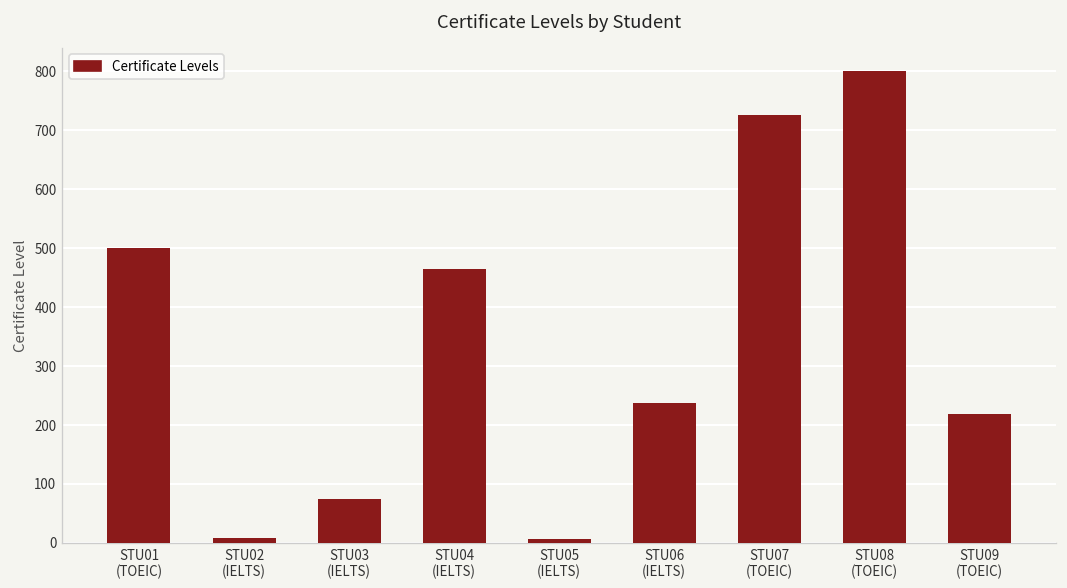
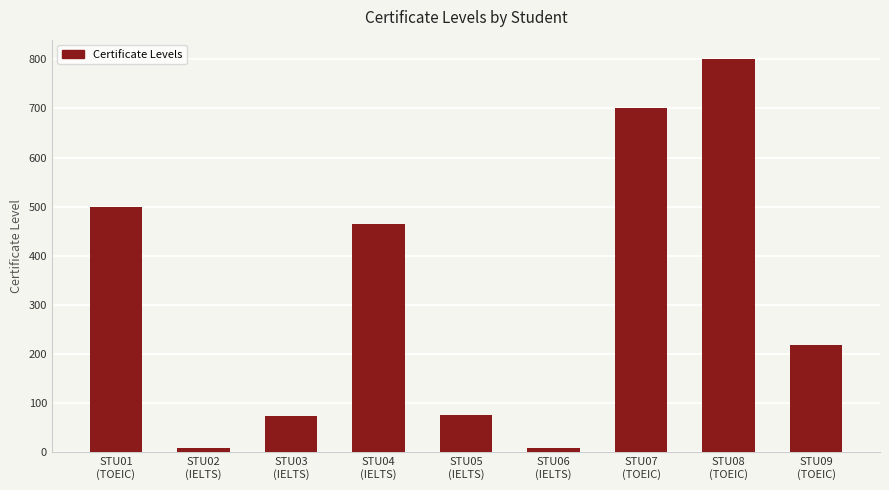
  {
    "STU01 (TOEIC)": 500,
    "STU02 (IELTS)": 10,
    "STU03 (IELTS)": 70,
    "STU04 (IELTS)": 460,
-   "STU05 (IELTS)": 10,
-   "STU06 (IELTS)": 240,
-   "STU07 (TOEIC)": 730,
+   "STU05 (IELTS)": 80,
+   "STU06 (IELTS)": 10,
+   "STU07 (TOEIC)": 700,
    "STU08 (TOEIC)": 800,
    "STU09 (TOEIC)": 220
  }
